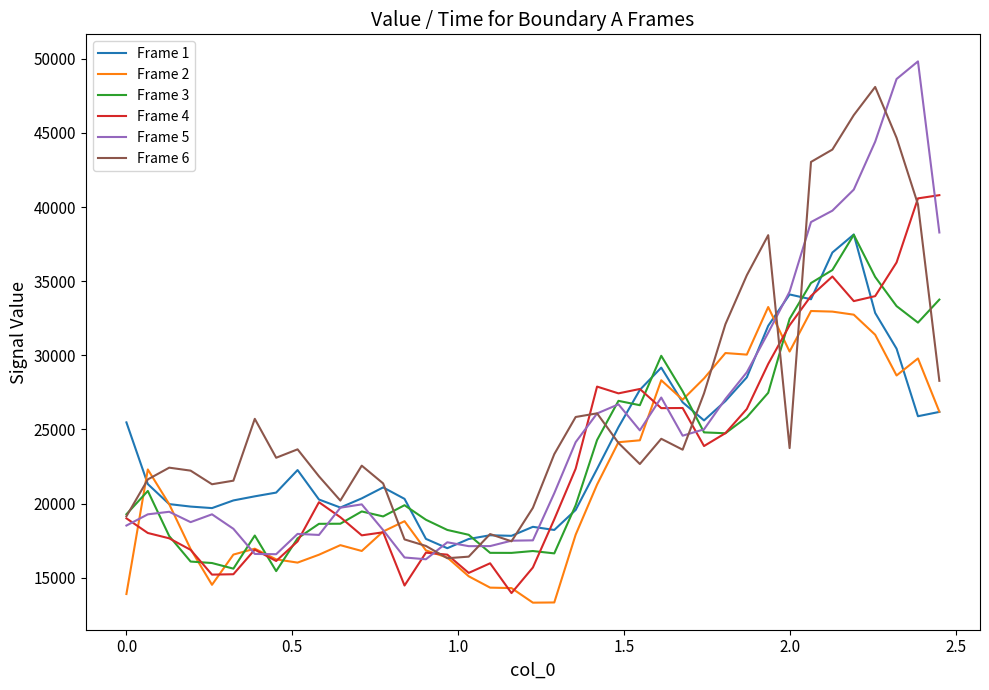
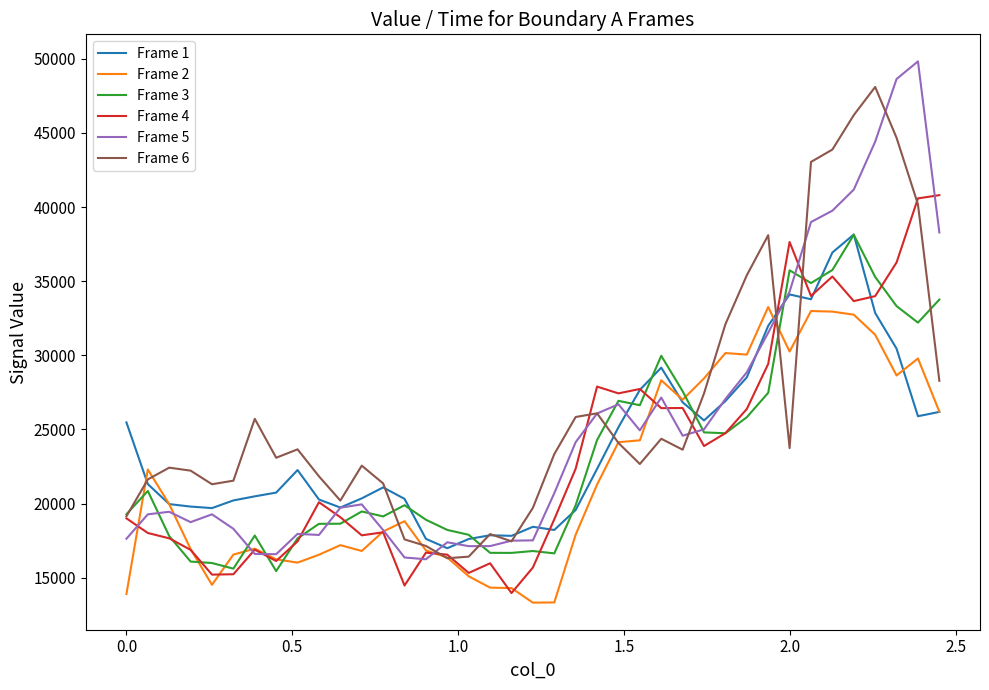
  {
    "Frame 1": {
      "0.0": 25500,
      "2.0": 34100
    },
    "Frame 2": {
      "0.0": 13900,
      "2.0": 30300
    },
    "Frame 3": {
-     "2.0": 32500
+     "2.0": 35700
    },
    "Frame 4": {
-     "2.0": 32000
+     "2.0": 37600
    },
    "Frame 5": {
-     "0.0": 18500,
+     "0.0": 17600,
      "2.0": 34300
    },
    "Frame 6": {
      "2.0": 23700
    }
  }
